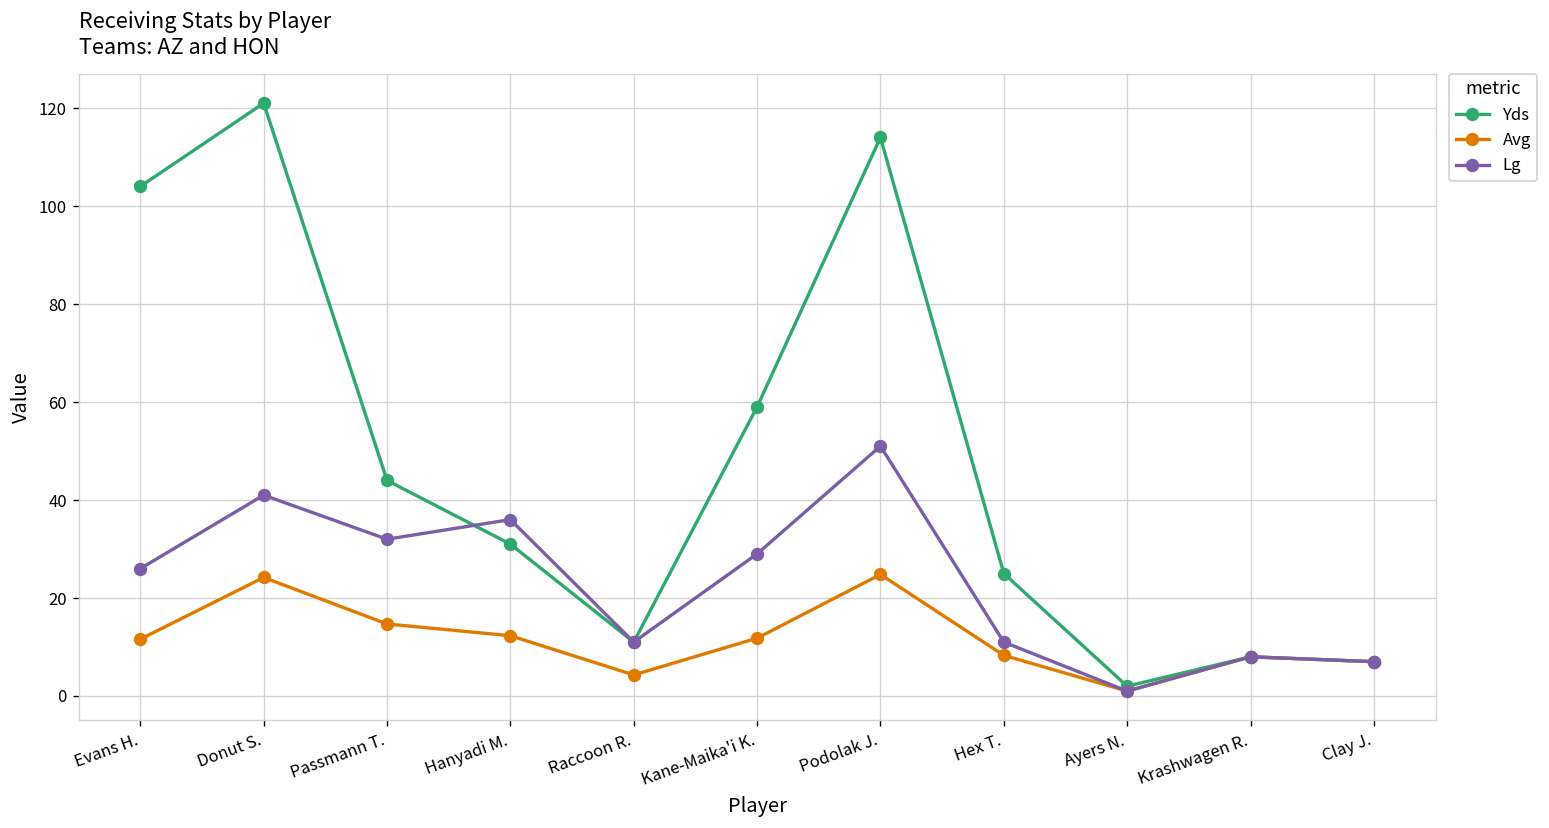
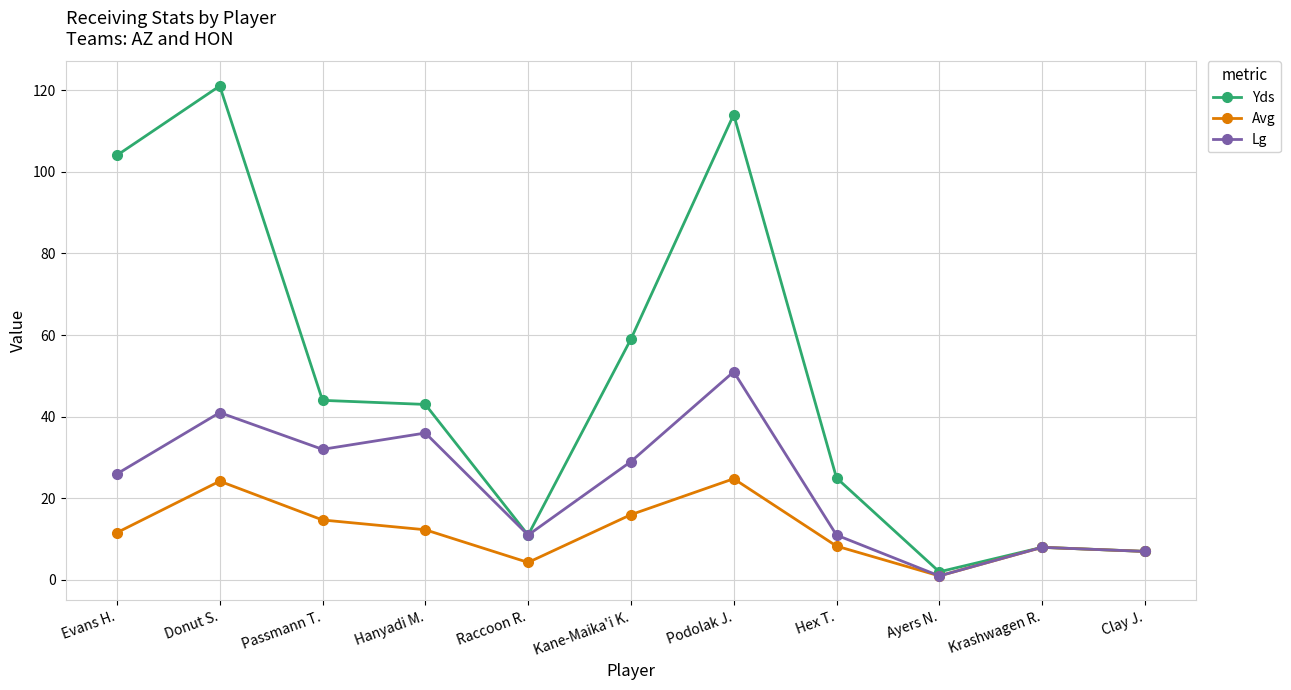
  {
    "Yds": {
      "Evans H.": 104,
      "Donut S.": 121,
      "Passmann T.": 44,
-     "Hanyadi M.": 31,
+     "Hanyadi M.": 43,
      "Kane-Maika'i K.": 59,
      "Podolak J.": 114,
      "Hex T.": 25,
      "Ayers N.": 2
    },
    "Avg": {
      "Evans H.": 12,
      "Donut S.": 24,
      "Passmann T.": 15,
      "Hanyadi M.": 12,
      "Raccoon R.": 4,
-     "Kane-Maika'i K.": 12,
+     "Kane-Maika'i K.": 16,
      "Podolak J.": 25,
      "Hex T.": 8
    },
    "Lg": {
      "Evans H.": 26,
      "Donut S.": 41,
      "Passmann T.": 32,
      "Hanyadi M.": 36,
      "Kane-Maika'i K.": 29,
      "Podolak J.": 51,
      "Hex T.": 11
    }
  }
